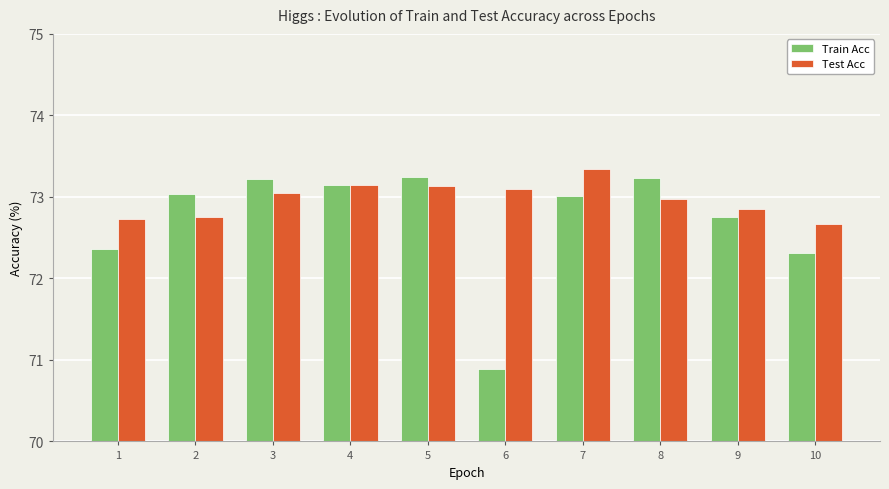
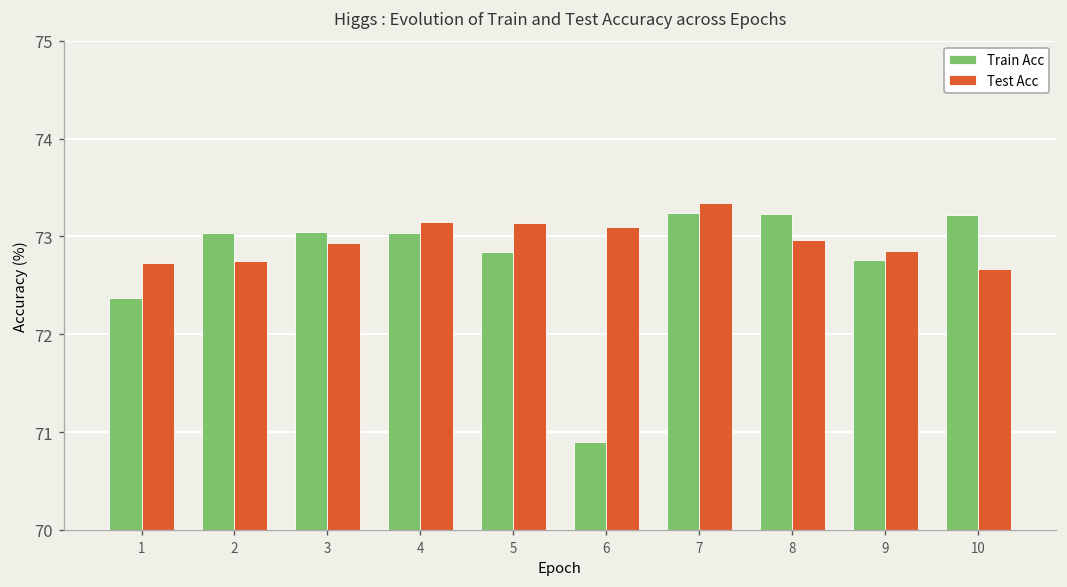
  {
    "Train Acc": {
      "1": 72.4,
      "2": 73.0,
-     "3": 73.2,
-     "4": 73.2,
-     "5": 73.2,
+     "3": 73.0,
+     "4": 73.0,
+     "5": 72.8,
      "6": 70.9,
-     "7": 73.0,
+     "7": 73.2,
      "8": 73.2,
      "9": 72.8,
-     "10": 72.3
+     "10": 73.2
    },
    "Test Acc": {
      "1": 72.7,
      "2": 72.7,
-     "3": 73.0,
+     "3": 72.9,
      "4": 73.2,
      "5": 73.1,
      "6": 73.1,
      "7": 73.3,
      "8": 73.0,
      "9": 72.9,
      "10": 72.7
    }
  }
